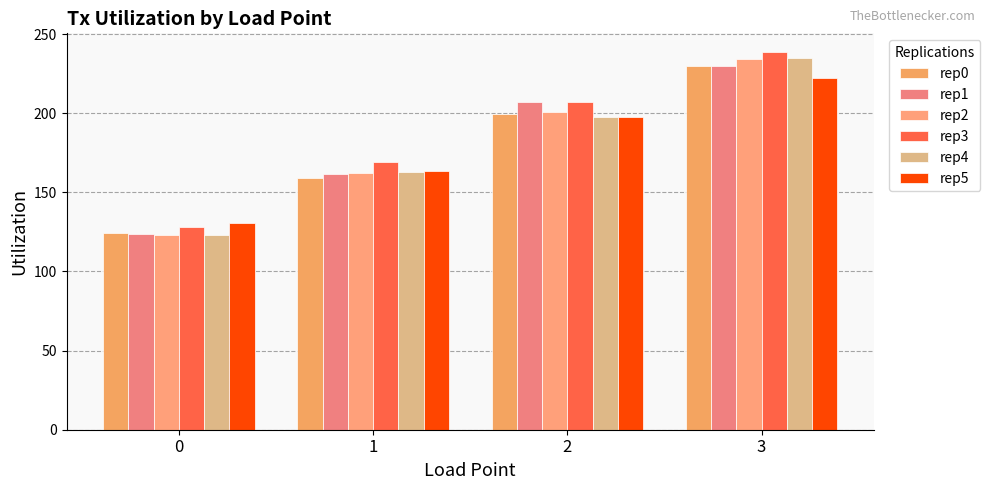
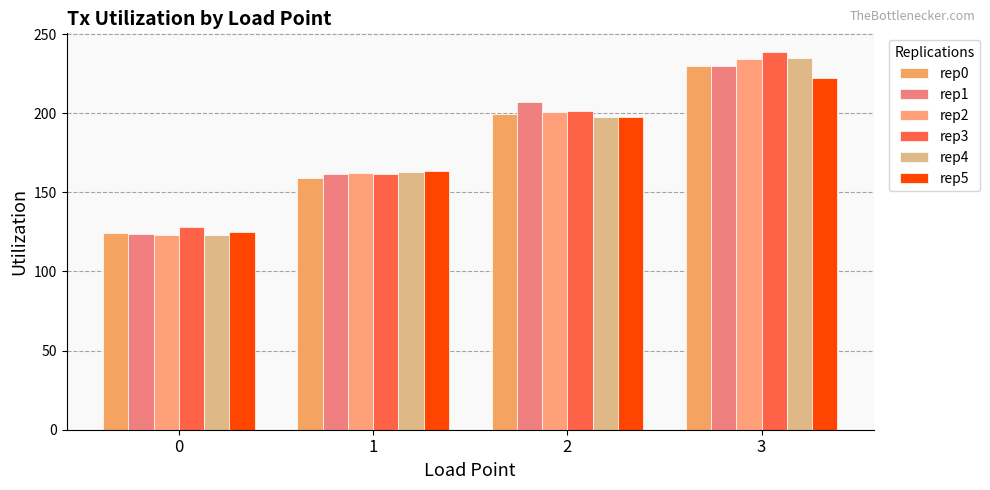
  {
    "rep3": {
      "0": 128,
-     "1": 169,
-     "2": 207,
+     "1": 162,
+     "2": 201,
      "3": 239
    },
    "rep5": {
-     "0": 130,
+     "0": 125,
      "1": 163,
      "2": 198,
      "3": 222
    }
  }
